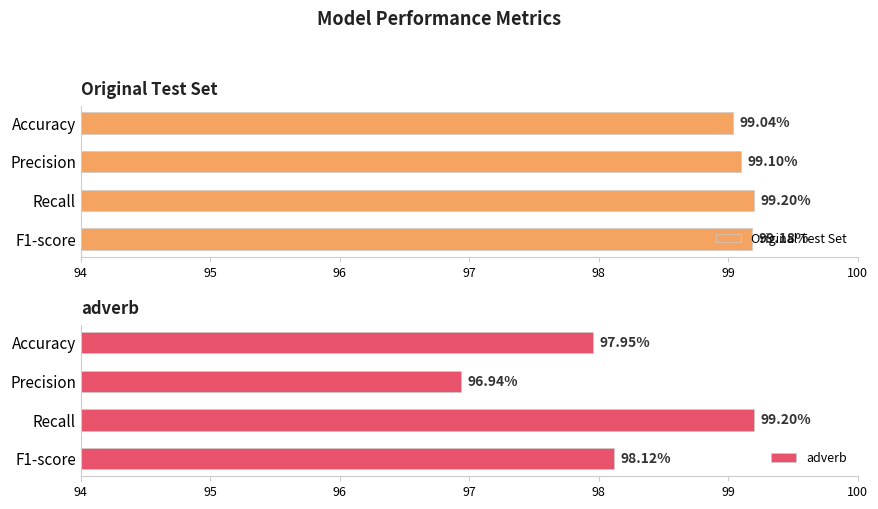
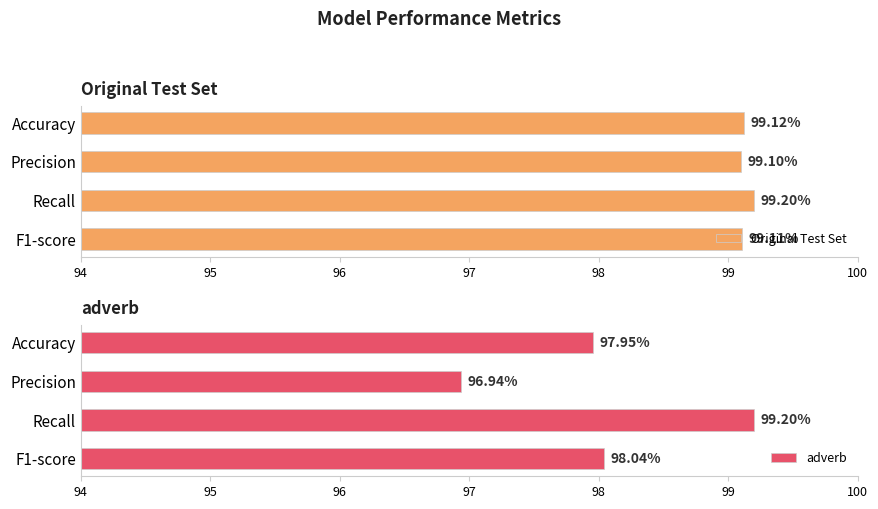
  {
    "Original Test Set": {
-     "Accuracy": "99.04%",
+     "Accuracy": "99.12%",
      "Precision": "99.10%",
      "Recall": "99.20%",
-     "F1-score": "99.18%"
+     "F1-score": "99.11%"
    },
    "adverb": {
      "Accuracy": "97.95%",
      "Precision": "96.94%",
      "Recall": "99.20%",
-     "F1-score": "98.12%"
+     "F1-score": "98.04%"
    }
  }
